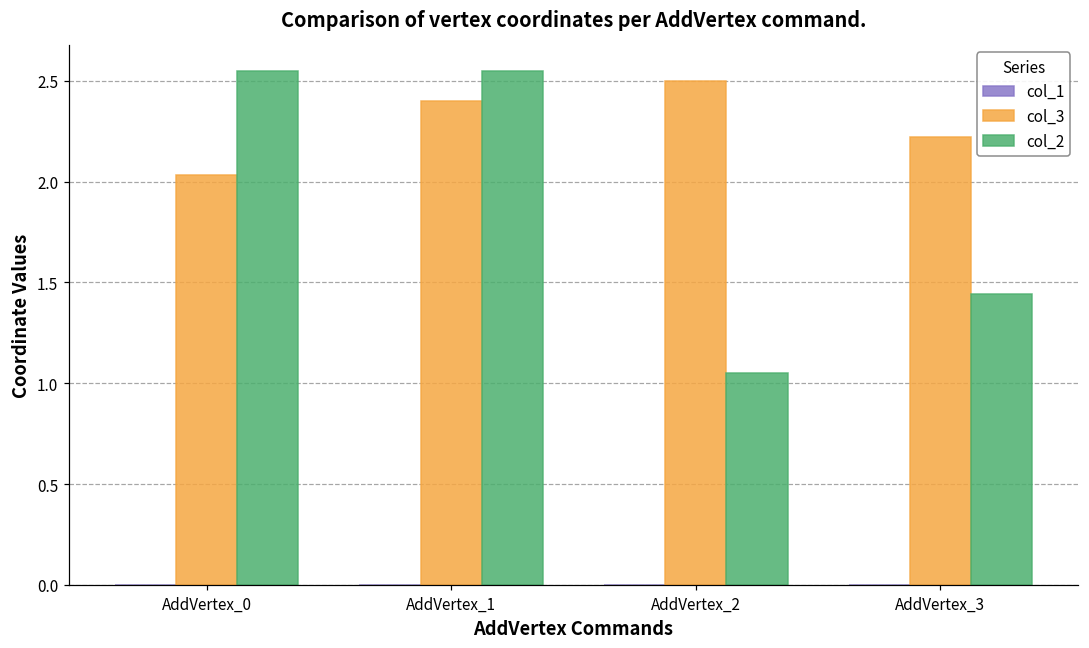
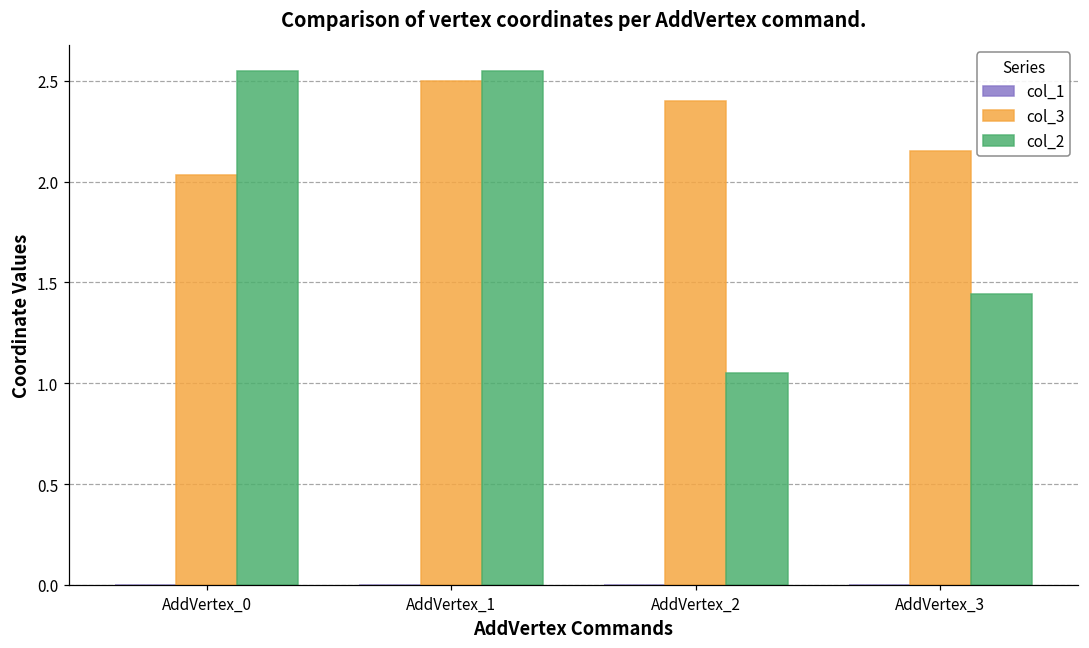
  {
    "col_3": {
      "AddVertex_0": 2.03,
-     "AddVertex_1": 2.4,
-     "AddVertex_2": 2.5,
-     "AddVertex_3": 2.22
+     "AddVertex_1": 2.5,
+     "AddVertex_2": 2.4,
+     "AddVertex_3": 2.15
    },
    "col_2": {
      "AddVertex_0": 2.55,
      "AddVertex_1": 2.55,
      "AddVertex_2": 1.05,
      "AddVertex_3": 1.44
    }
  }
